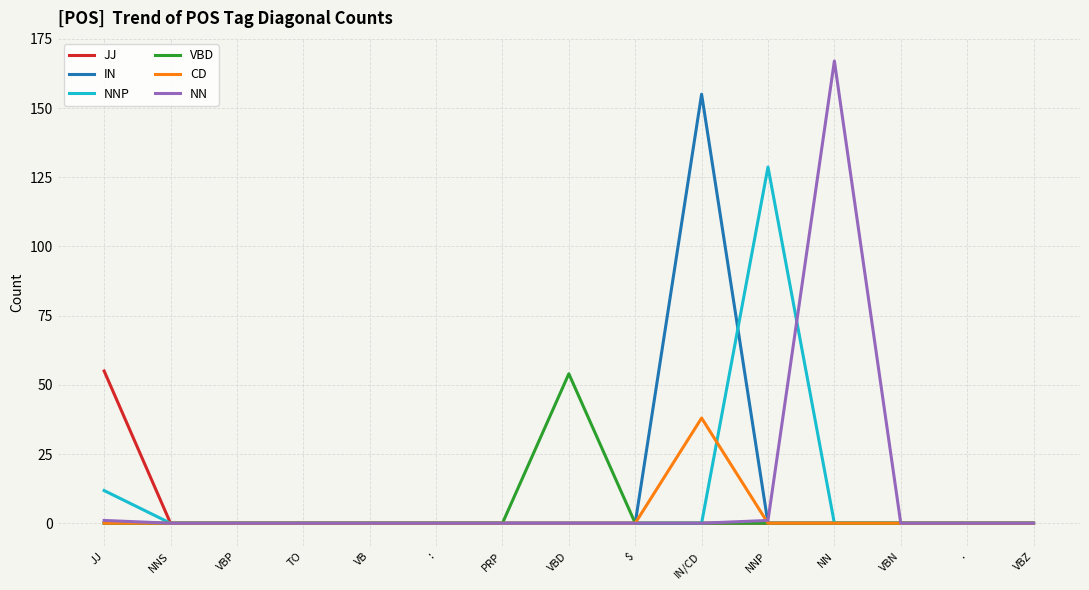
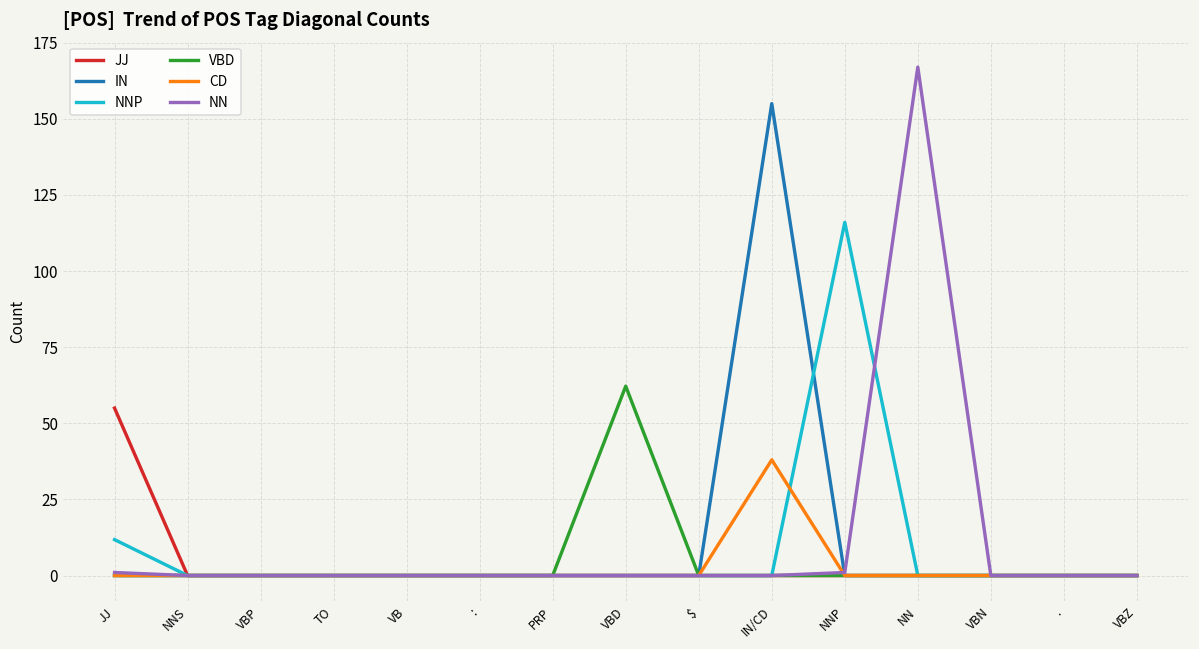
  {
    "JJ": {
      "JJ": 55
    },
    "IN": {
      "IN/CD": 155
    },
    "NNP": {
      "JJ": 12,
-     "NNP": 129
+     "NNP": 116
    },
    "VBD": {
-     "VBD": 54
+     "VBD": 62
    },
    "CD": {
      "IN/CD": 38
    },
    "NN": {
      "JJ": 1,
      "NNP": 1,
      "NN": 167
    }
  }
